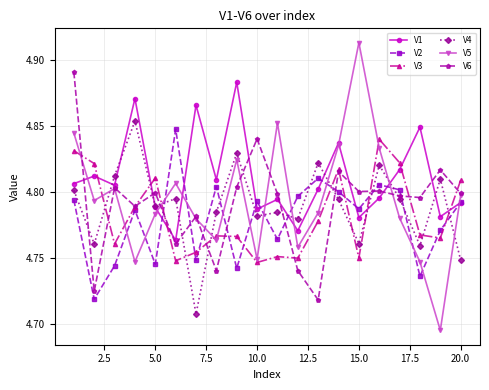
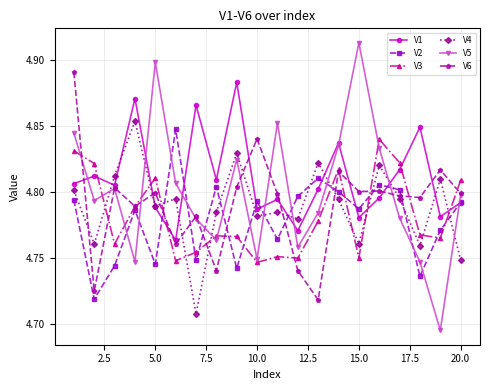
  {
    "V5": {
-     "5.0": 4.784,
+     "5.0": 4.898,
      "10.0": 4.749,
      "15.0": 4.913
    }
  }
